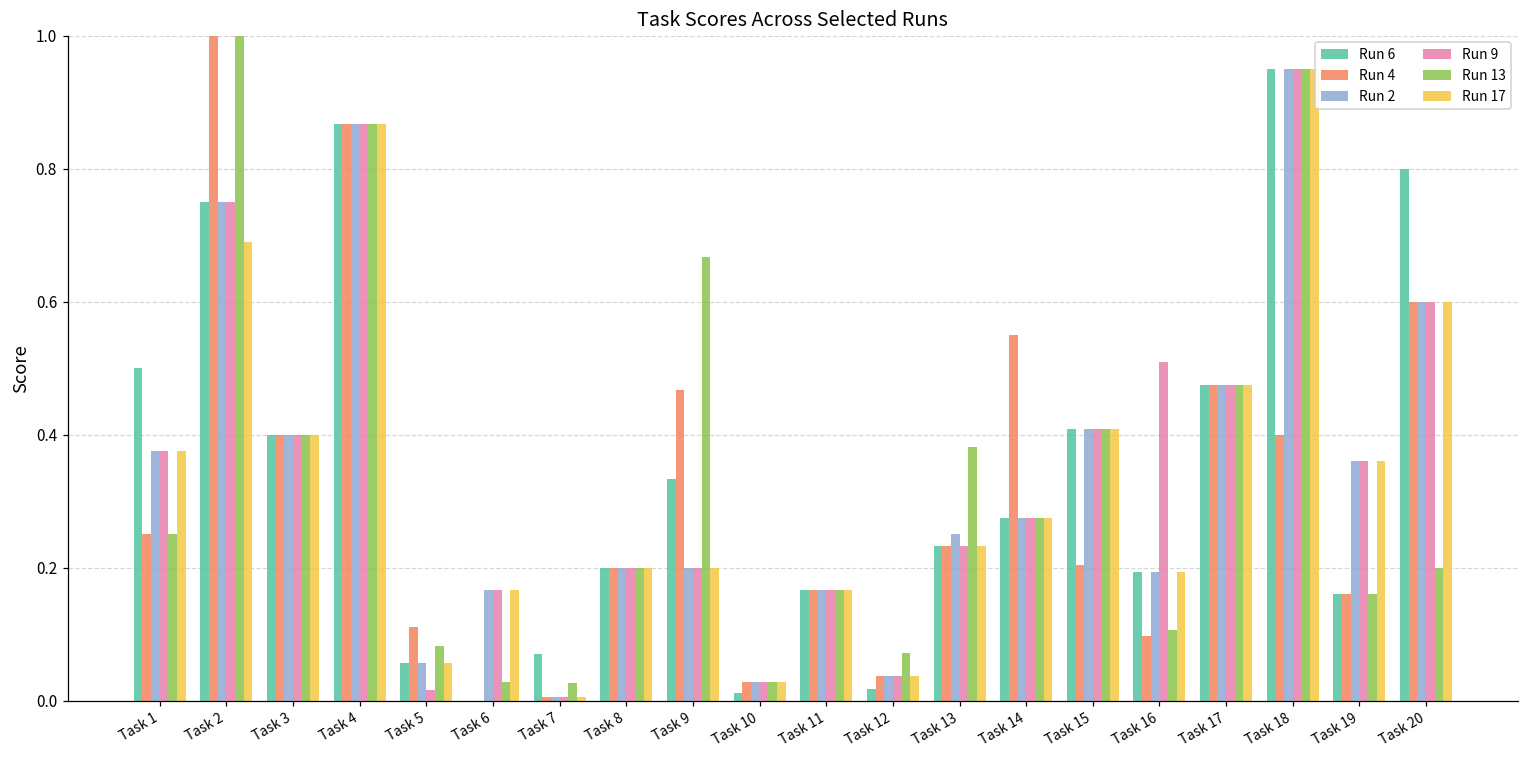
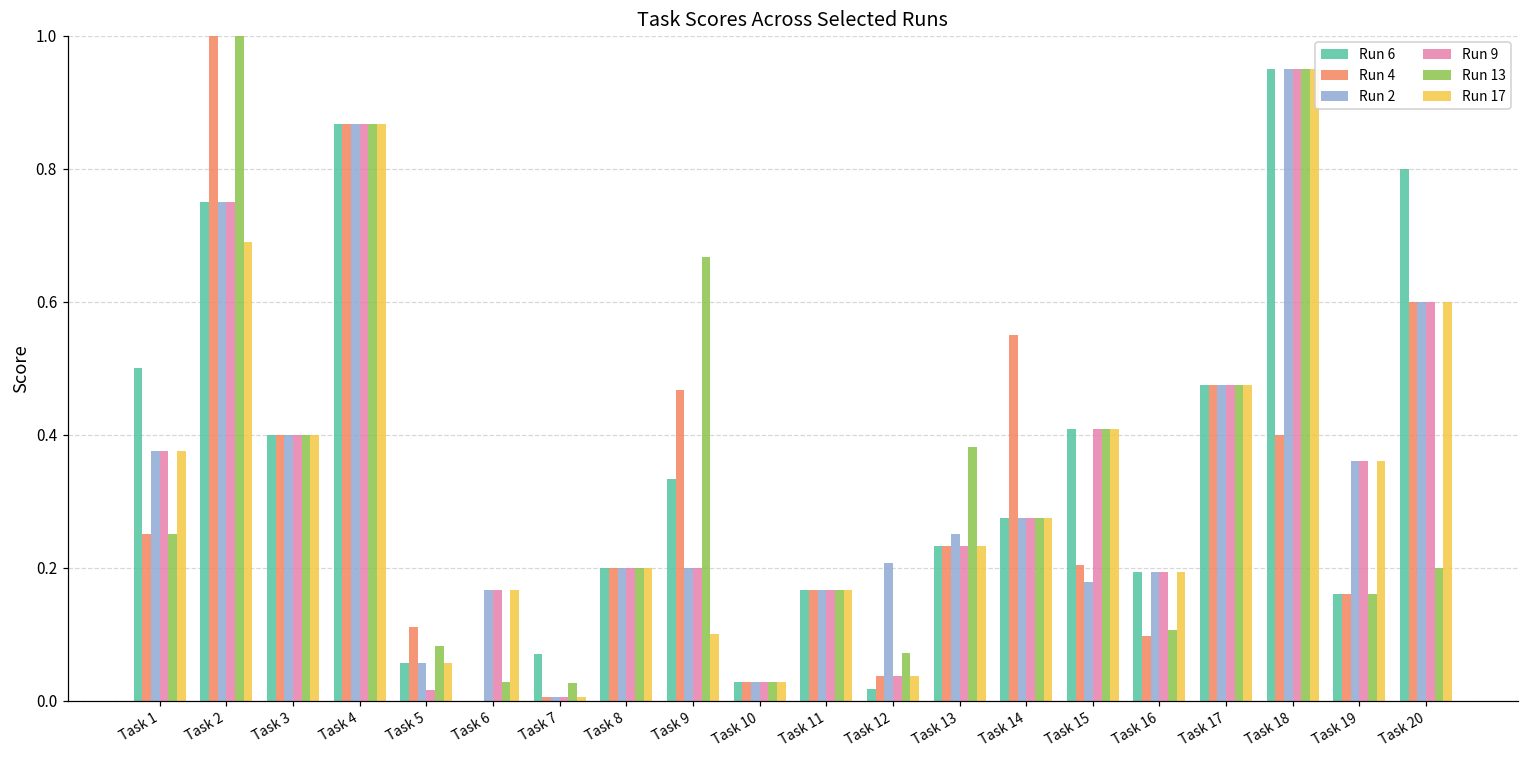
  {
    "Run 6": {
      "Task 1": 0.50,
      "Task 2": 0.75,
      "Task 3": 0.40,
      "Task 4": 0.87,
      "Task 5": 0.06,
      "Task 6": 0.00,
      "Task 7": 0.07,
      "Task 8": 0.20,
      "Task 9": 0.33,
-     "Task 10": 0.01,
+     "Task 10": 0.03,
      "Task 11": 0.17,
      "Task 12": 0.02,
      "Task 13": 0.23,
      "Task 14": 0.28,
      "Task 15": 0.41,
      "Task 16": 0.19,
      "Task 17": 0.48,
      "Task 18": 0.95,
      "Task 19": 0.16,
      "Task 20": 0.80
    },
    "Run 4": {
      "Task 1": 0.25,
      "Task 3": 0.40,
      "Task 4": 0.87,
      "Task 5": 0.11,
      "Task 6": 0.00,
      "Task 7": 0.01,
      "Task 8": 0.20,
      "Task 9": 0.47,
      "Task 10": 0.03,
      "Task 11": 0.17,
      "Task 12": 0.04,
      "Task 13": 0.23,
      "Task 14": 0.55,
      "Task 15": 0.20,
      "Task 16": 0.10,
      "Task 17": 0.48,
      "Task 18": 0.40,
      "Task 19": 0.16,
      "Task 20": 0.60
    },
    "Run 2": {
      "Task 1": 0.38,
      "Task 2": 0.75,
      "Task 3": 0.40,
      "Task 4": 0.87,
      "Task 5": 0.06,
      "Task 6": 0.17,
      "Task 7": 0.01,
      "Task 8": 0.20,
      "Task 9": 0.20,
      "Task 10": 0.03,
      "Task 11": 0.17,
-     "Task 12": 0.04,
+     "Task 12": 0.21,
      "Task 13": 0.25,
      "Task 14": 0.28,
-     "Task 15": 0.41,
+     "Task 15": 0.18,
      "Task 16": 0.19,
      "Task 17": 0.48,
      "Task 18": 0.95,
      "Task 19": 0.36,
      "Task 20": 0.60
    },
    "Run 9": {
      "Task 1": 0.38,
      "Task 2": 0.75,
      "Task 3": 0.40,
      "Task 4": 0.87,
      "Task 5": 0.02,
      "Task 6": 0.17,
      "Task 7": 0.01,
      "Task 8": 0.20,
      "Task 9": 0.20,
      "Task 10": 0.03,
      "Task 11": 0.17,
      "Task 12": 0.04,
      "Task 13": 0.23,
      "Task 14": 0.28,
      "Task 15": 0.41,
-     "Task 16": 0.51,
+     "Task 16": 0.19,
      "Task 17": 0.48,
      "Task 18": 0.95,
      "Task 19": 0.36,
      "Task 20": 0.60
    },
    "Run 13": {
      "Task 1": 0.25,
      "Task 2": 1.00,
      "Task 3": 0.40,
      "Task 4": 0.87,
      "Task 5": 0.08,
      "Task 6": 0.03,
      "Task 7": 0.03,
      "Task 8": 0.20,
      "Task 9": 0.67,
      "Task 10": 0.03,
      "Task 11": 0.17,
      "Task 12": 0.07,
      "Task 13": 0.38,
      "Task 14": 0.28,
      "Task 15": 0.41,
      "Task 16": 0.11,
      "Task 17": 0.48,
      "Task 18": 0.95,
      "Task 19": 0.16,
      "Task 20": 0.20
    },
    "Run 17": {
      "Task 1": 0.38,
      "Task 2": 0.69,
      "Task 3": 0.4,
      "Task 4": 0.87,
      "Task 5": 0.06,
      "Task 6": 0.17,
      "Task 7": 0.01,
      "Task 8": 0.2,
-     "Task 9": 0.2,
+     "Task 9": 0.1,
      "Task 10": 0.03,
      "Task 11": 0.17,
      "Task 12": 0.04,
      "Task 13": 0.23,
      "Task 14": 0.28,
      "Task 15": 0.41,
      "Task 16": 0.19,
      "Task 17": 0.48,
      "Task 18": 0.95,
      "Task 19": 0.36,
      "Task 20": 0.6
    }
  }
